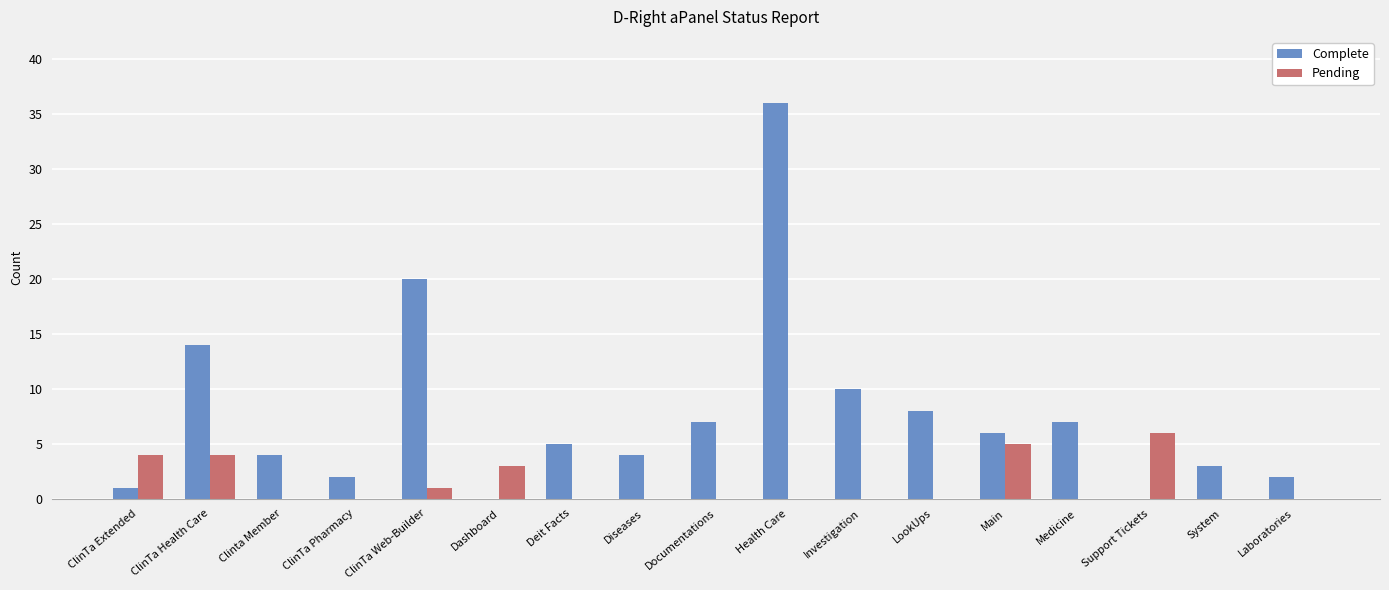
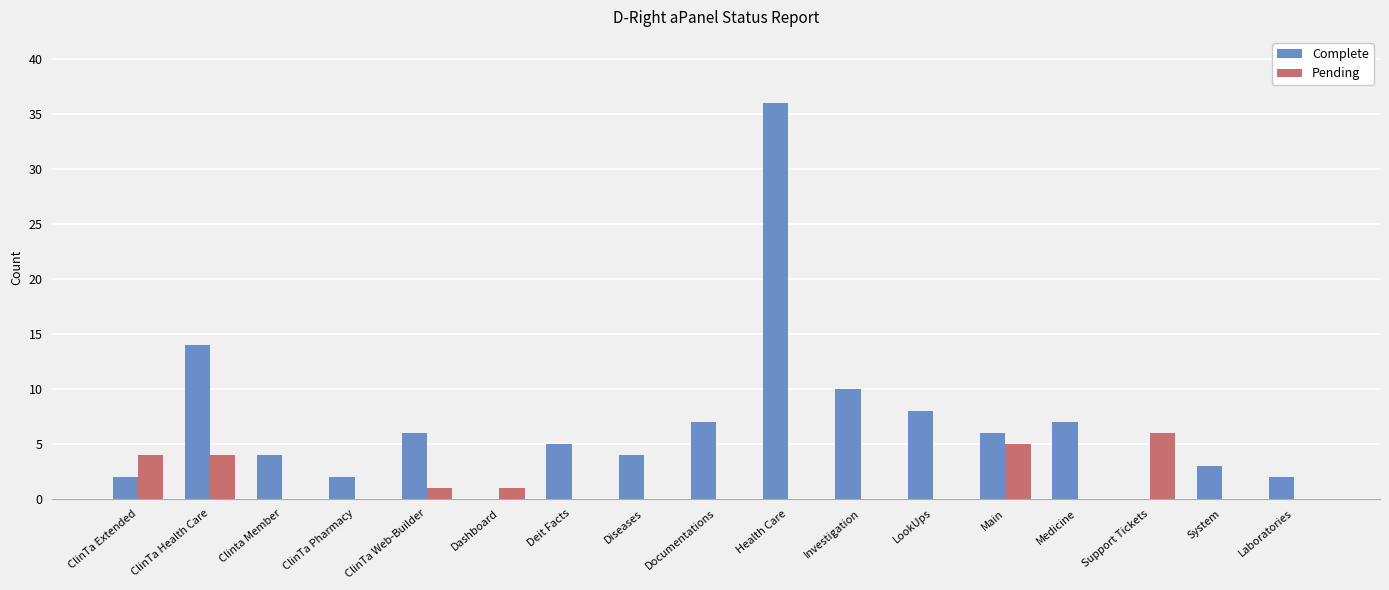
  {
    "Complete": {
-     "ClinTa Extended": 1,
+     "ClinTa Extended": 2,
      "ClinTa Health Care": 14,
      "Clinta Member": 4,
      "ClinTa Pharmacy": 2,
-     "ClinTa Web-Builder": 20,
+     "ClinTa Web-Builder": 6,
      "Dashboard": 0,
      "Deit Facts": 5,
      "Diseases": 4,
      "Documentations": 7,
      "Health Care": 36,
      "Investigation": 10,
      "LookUps": 8,
      "Main": 6,
      "Medicine": 7,
      "Support Tickets": 0,
      "System": 3,
      "Laboratories": 2
    },
    "Pending": {
      "ClinTa Extended": 4,
      "ClinTa Health Care": 4,
      "Clinta Member": 0,
      "ClinTa Pharmacy": 0,
      "ClinTa Web-Builder": 1,
-     "Dashboard": 3,
+     "Dashboard": 1,
      "Deit Facts": 0,
      "Diseases": 0,
      "Documentations": 0,
      "Health Care": 0,
      "Investigation": 0,
      "LookUps": 0,
      "Main": 5,
      "Medicine": 0,
      "Support Tickets": 6,
      "System": 0,
      "Laboratories": 0
    }
  }
